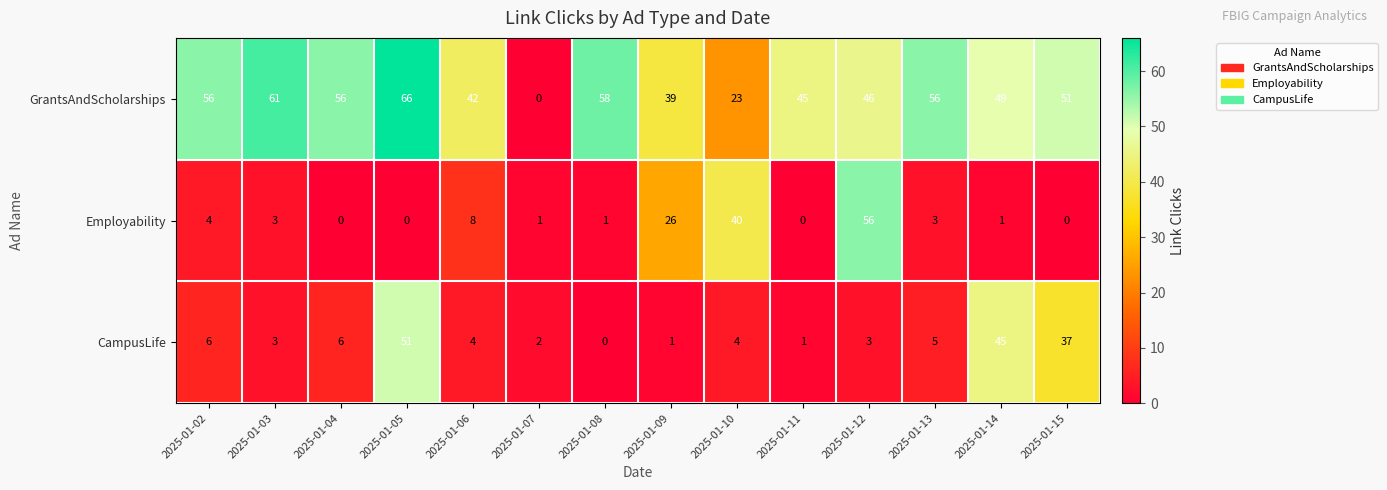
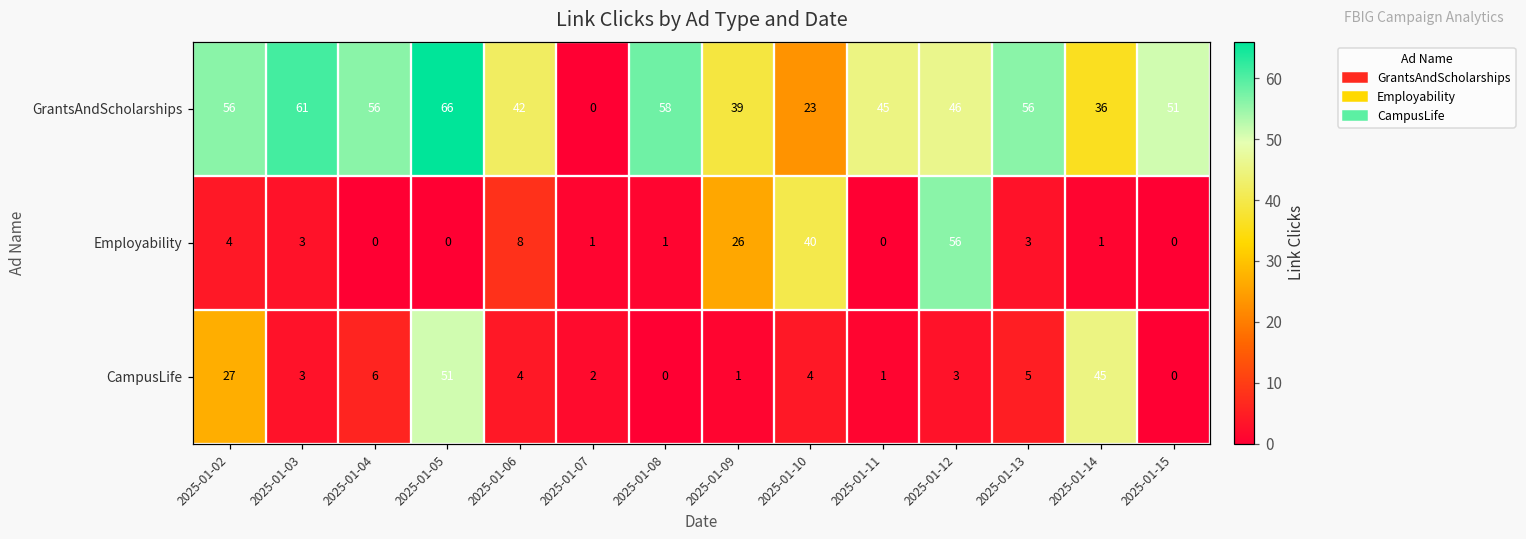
  {
    "GrantsAndScholarships": {
      "2025-01-02": 56,
      "2025-01-03": 61,
      "2025-01-04": 56,
      "2025-01-05": 66,
      "2025-01-06": 42,
      "2025-01-07": 0,
      "2025-01-08": 58,
      "2025-01-09": 39,
      "2025-01-10": 23,
      "2025-01-11": 45,
      "2025-01-12": 46,
      "2025-01-13": 56,
-     "2025-01-14": 49,
+     "2025-01-14": 36,
      "2025-01-15": 51
    },
    "Employability": {
      "2025-01-02": 4,
      "2025-01-03": 3,
      "2025-01-04": 0,
      "2025-01-05": 0,
      "2025-01-06": 8,
      "2025-01-07": 1,
      "2025-01-08": 1,
      "2025-01-09": 26,
      "2025-01-10": 40,
      "2025-01-11": 0,
      "2025-01-12": 56,
      "2025-01-13": 3,
      "2025-01-14": 1,
      "2025-01-15": 0
    },
    "CampusLife": {
-     "2025-01-02": 6,
+     "2025-01-02": 27,
      "2025-01-03": 3,
      "2025-01-04": 6,
      "2025-01-05": 51,
      "2025-01-06": 4,
      "2025-01-07": 2,
      "2025-01-08": 0,
      "2025-01-09": 1,
      "2025-01-10": 4,
      "2025-01-11": 1,
      "2025-01-12": 3,
      "2025-01-13": 5,
      "2025-01-14": 45,
-     "2025-01-15": 37
+     "2025-01-15": 0
    }
  }
